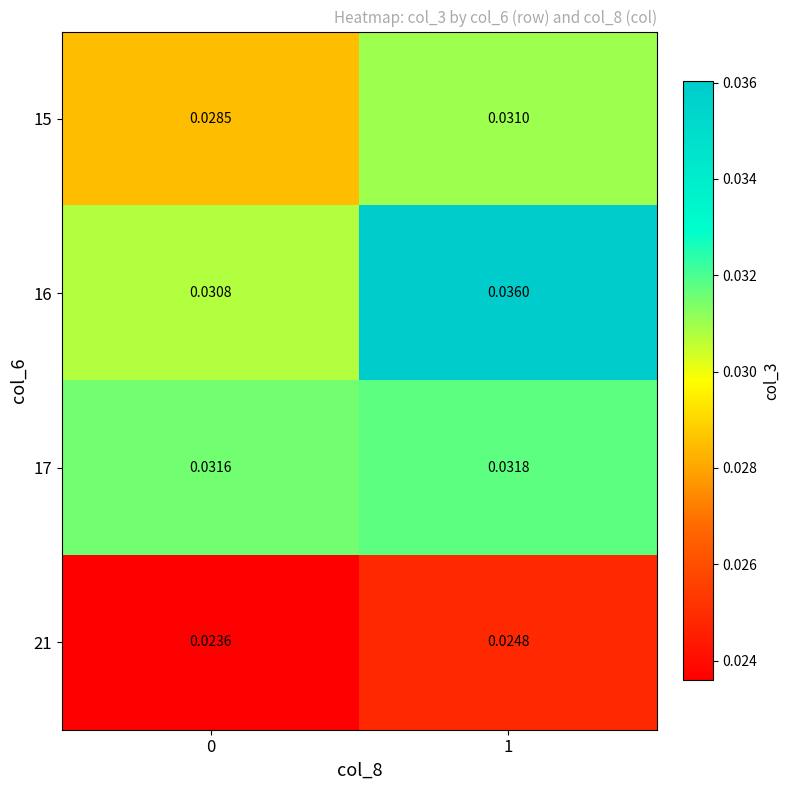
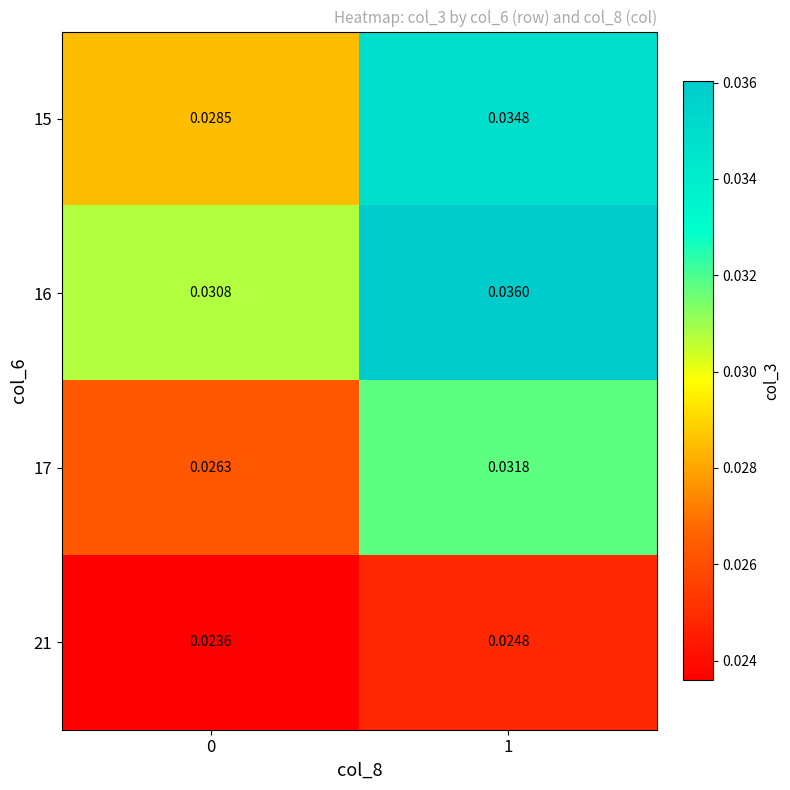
  {
    "15": {
      "0": 0.0285,
-     "1": 0.0310
+     "1": 0.0348
    },
    "16": {
      "0": 0.0308,
      "1": 0.0360
    },
    "17": {
-     "0": 0.0316,
+     "0": 0.0263,
      "1": 0.0318
    },
    "21": {
      "0": 0.0236,
      "1": 0.0248
    }
  }
